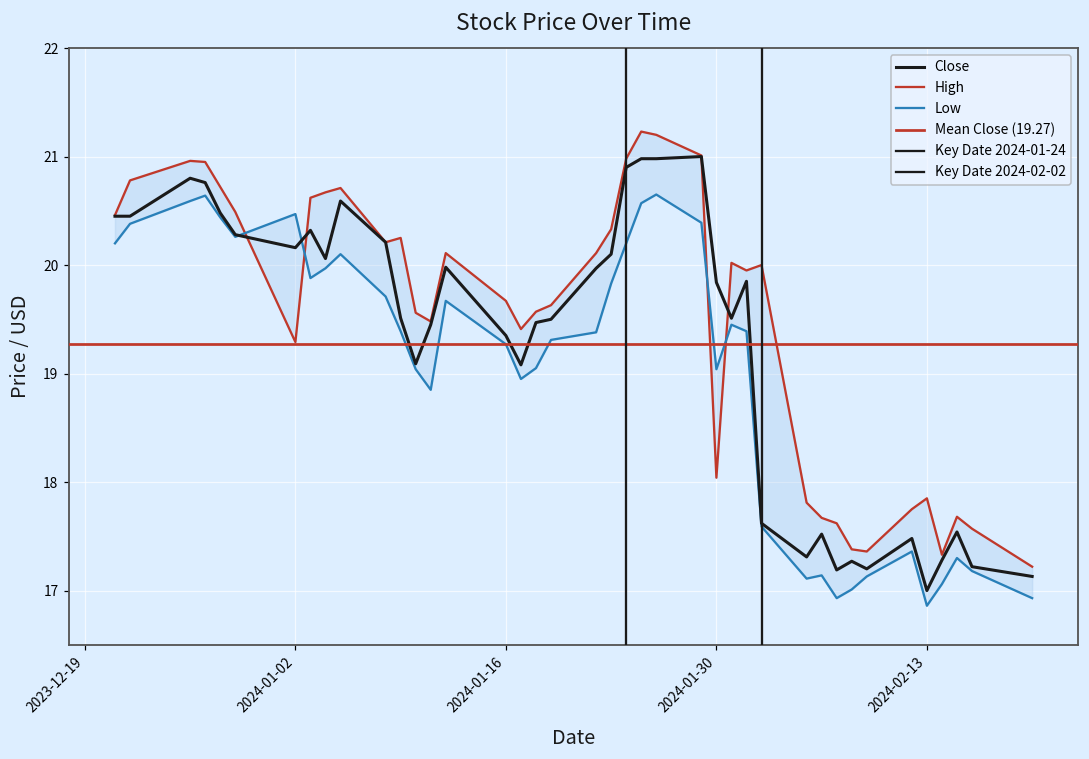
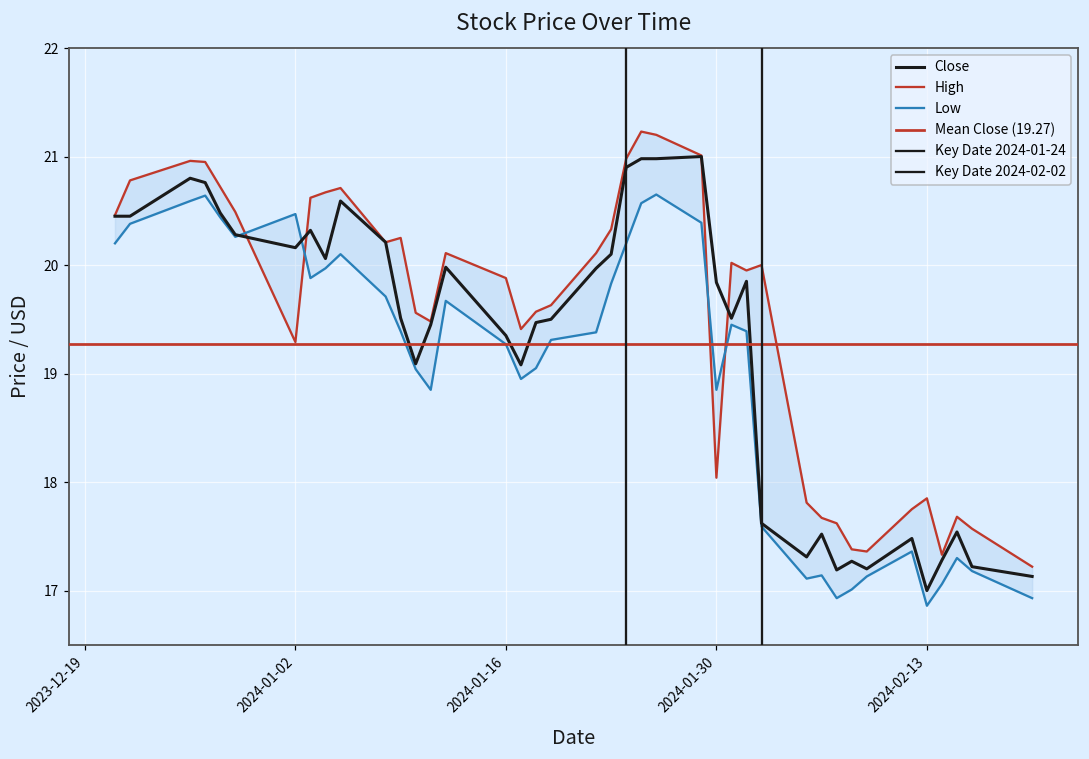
  {
    "Close": {
      "2024-01-02": 20.2,
      "2024-01-16": 19.4,
      "2024-01-30": 19.8,
      "2024-02-13": 17.0
    },
    "High": {
      "2024-01-02": 19.3,
-     "2024-01-16": 19.7,
+     "2024-01-16": 19.9,
      "2024-01-30": 18.0
    },
    "Low": {
      "2024-01-16": 19.3,
-     "2024-01-30": 19.0,
+     "2024-01-30": 18.9,
      "2024-02-13": 16.9
    }
  }
